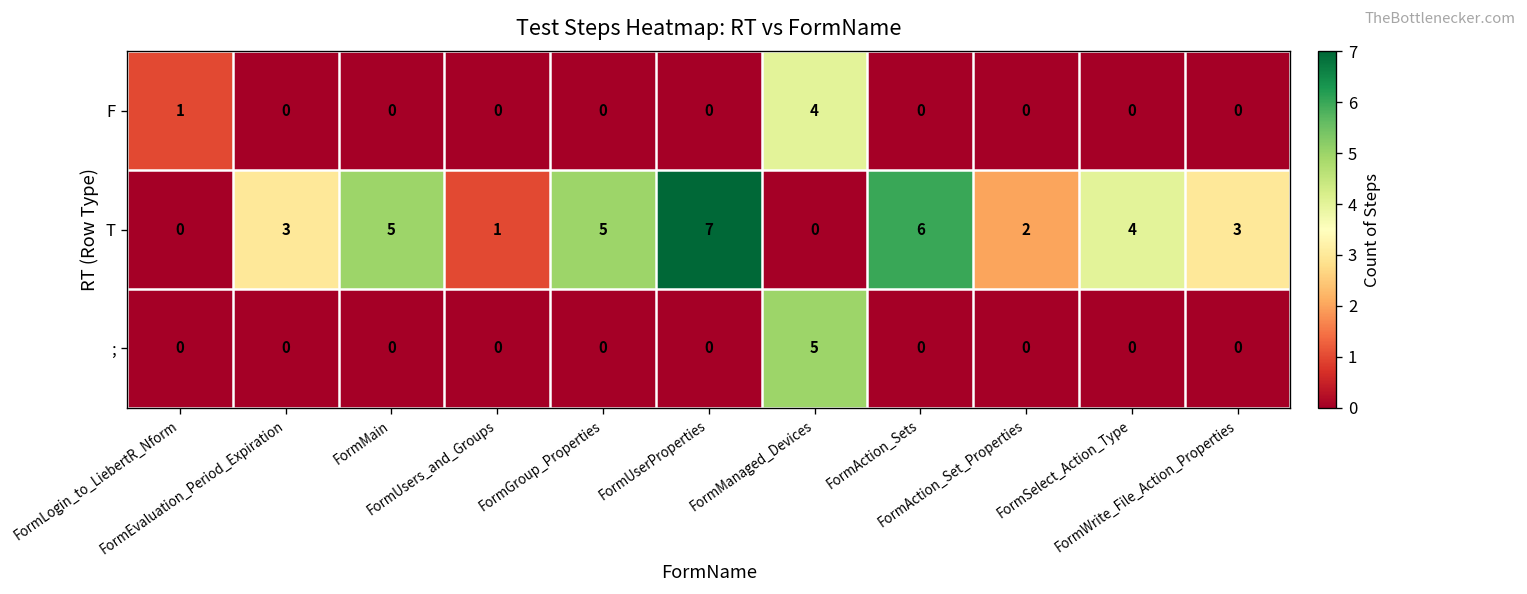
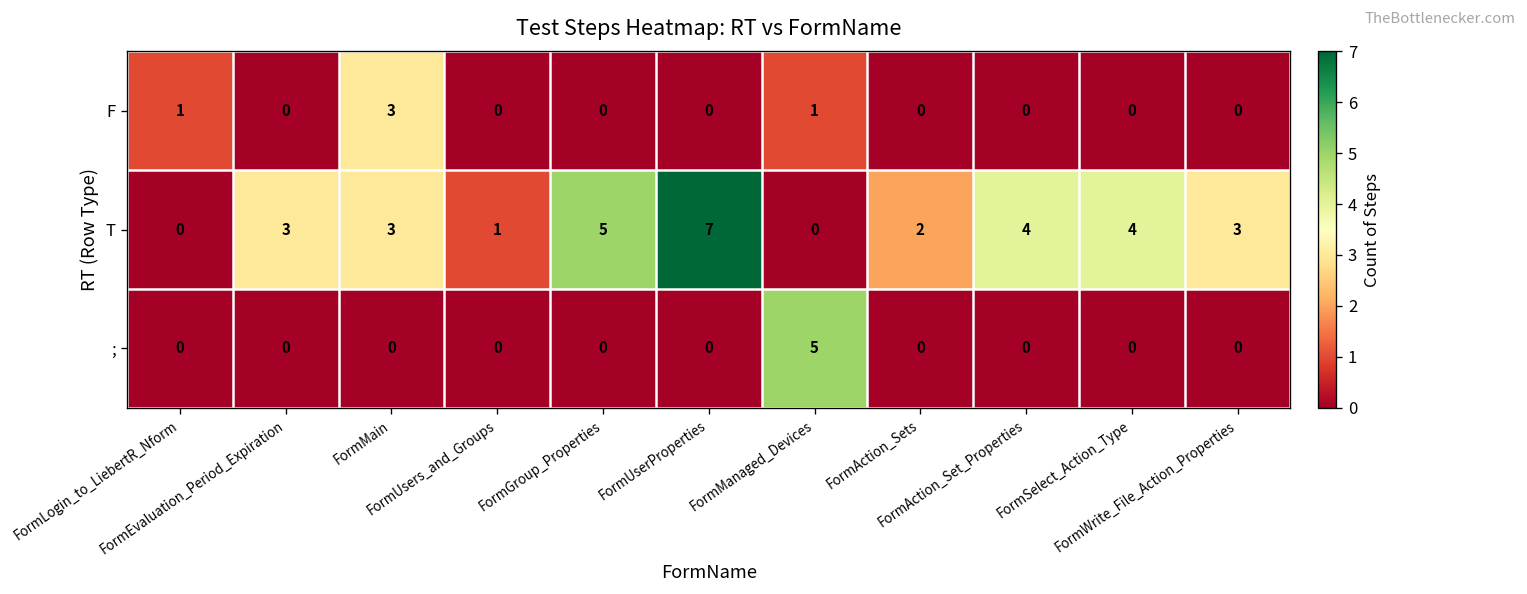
  {
    "F": {
      "FormLogin_to_LiebertR_Nform": 1,
      "FormEvaluation_Period_Expiration": 0,
-     "FormMain": 0,
+     "FormMain": 3,
      "FormUsers_and_Groups": 0,
      "FormGroup_Properties": 0,
      "FormUserProperties": 0,
-     "FormManaged_Devices": 4,
+     "FormManaged_Devices": 1,
      "FormAction_Sets": 0,
      "FormAction_Set_Properties": 0,
      "FormSelect_Action_Type": 0,
      "FormWrite_File_Action_Properties": 0
    },
    "T": {
      "FormLogin_to_LiebertR_Nform": 0,
      "FormEvaluation_Period_Expiration": 3,
-     "FormMain": 5,
+     "FormMain": 3,
      "FormUsers_and_Groups": 1,
      "FormGroup_Properties": 5,
      "FormUserProperties": 7,
      "FormManaged_Devices": 0,
-     "FormAction_Sets": 6,
-     "FormAction_Set_Properties": 2,
+     "FormAction_Sets": 2,
+     "FormAction_Set_Properties": 4,
      "FormSelect_Action_Type": 4,
      "FormWrite_File_Action_Properties": 3
    },
    ";": {
      "FormLogin_to_LiebertR_Nform": 0,
      "FormEvaluation_Period_Expiration": 0,
      "FormMain": 0,
      "FormUsers_and_Groups": 0,
      "FormGroup_Properties": 0,
      "FormUserProperties": 0,
      "FormManaged_Devices": 5,
      "FormAction_Sets": 0,
      "FormAction_Set_Properties": 0,
      "FormSelect_Action_Type": 0,
      "FormWrite_File_Action_Properties": 0
    }
  }
